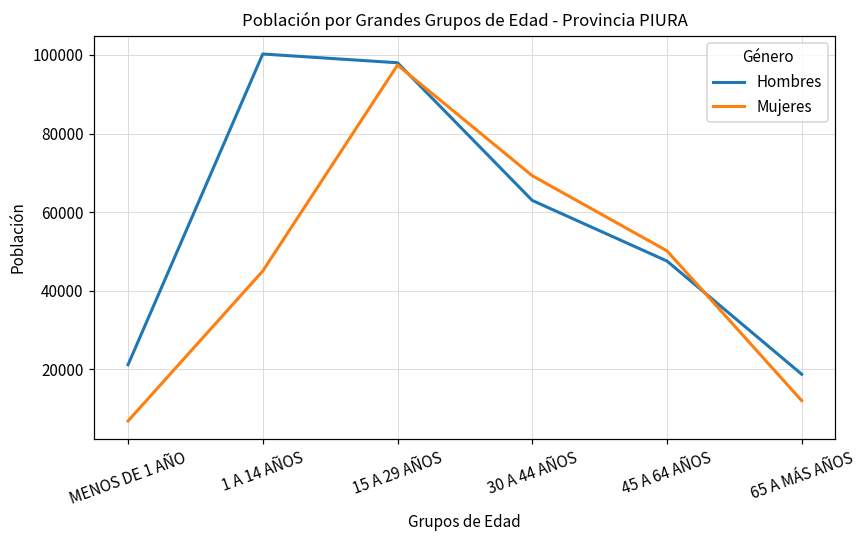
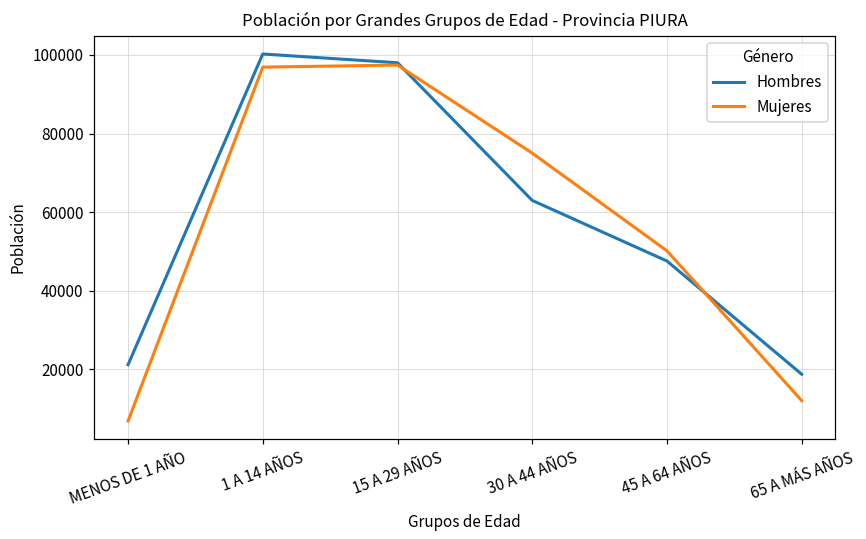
  {
    "Hombres": {
      "MENOS DE 1 AÑO": 21000,
      "1 A 14 AÑOS": 100000,
      "30 A 44 AÑOS": 63000,
      "45 A 64 AÑOS": 48000,
      "65 A MÁS AÑOS": 19000
    },
    "Mujeres": {
      "MENOS DE 1 AÑO": 7000,
-     "1 A 14 AÑOS": 45000,
-     "30 A 44 AÑOS": 69000,
+     "1 A 14 AÑOS": 97000,
+     "30 A 44 AÑOS": 75000,
      "45 A 64 AÑOS": 50000,
      "65 A MÁS AÑOS": 12000
    }
  }
